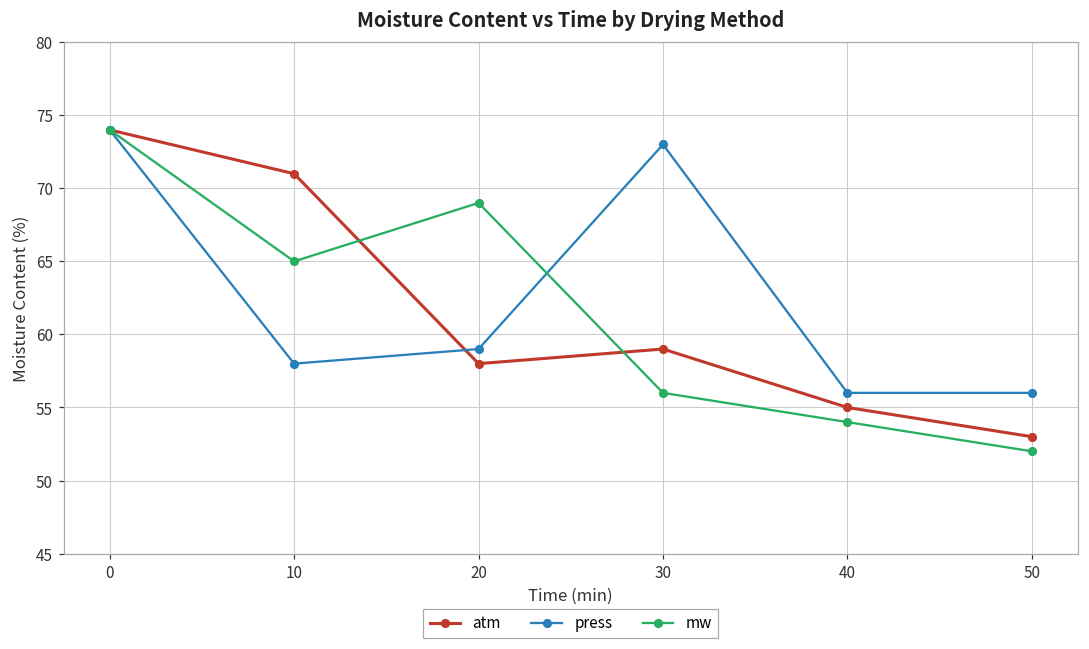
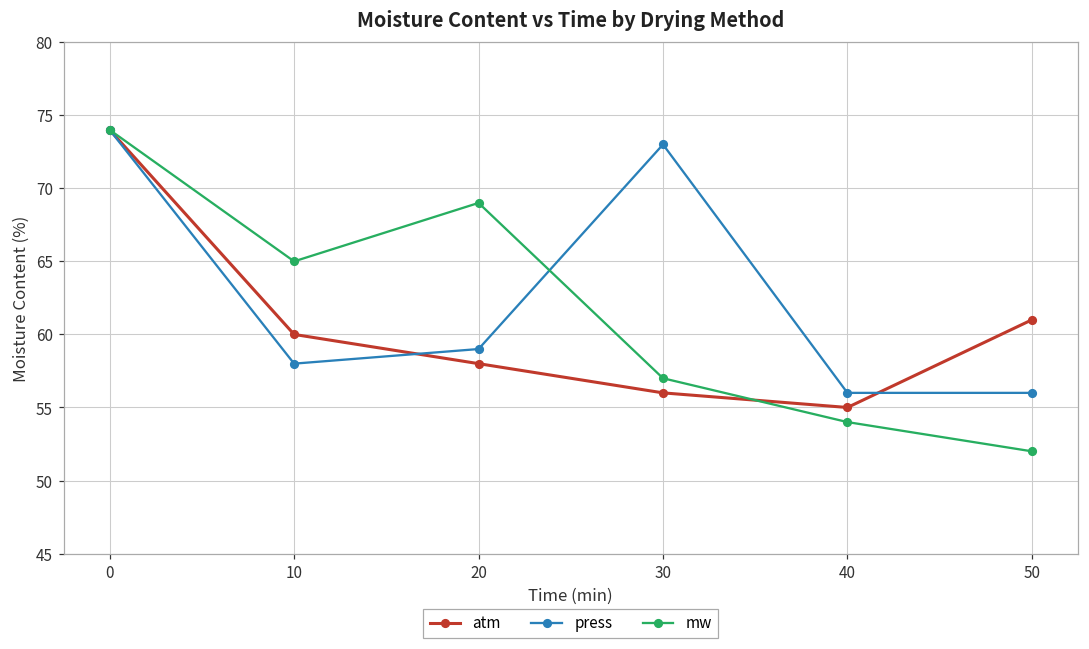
  {
    "atm": {
-     "10": 71,
+     "10": 60,
      "20": 58,
-     "30": 59,
+     "30": 56,
      "40": 55,
-     "50": 53
+     "50": 61
    },
    "press": {
      "10": 58,
      "20": 59,
      "30": 73,
      "40": 56,
      "50": 56
    },
    "mw": {
      "10": 65,
      "20": 69,
-     "30": 56,
+     "30": 57,
      "40": 54,
      "50": 52
    }
  }
